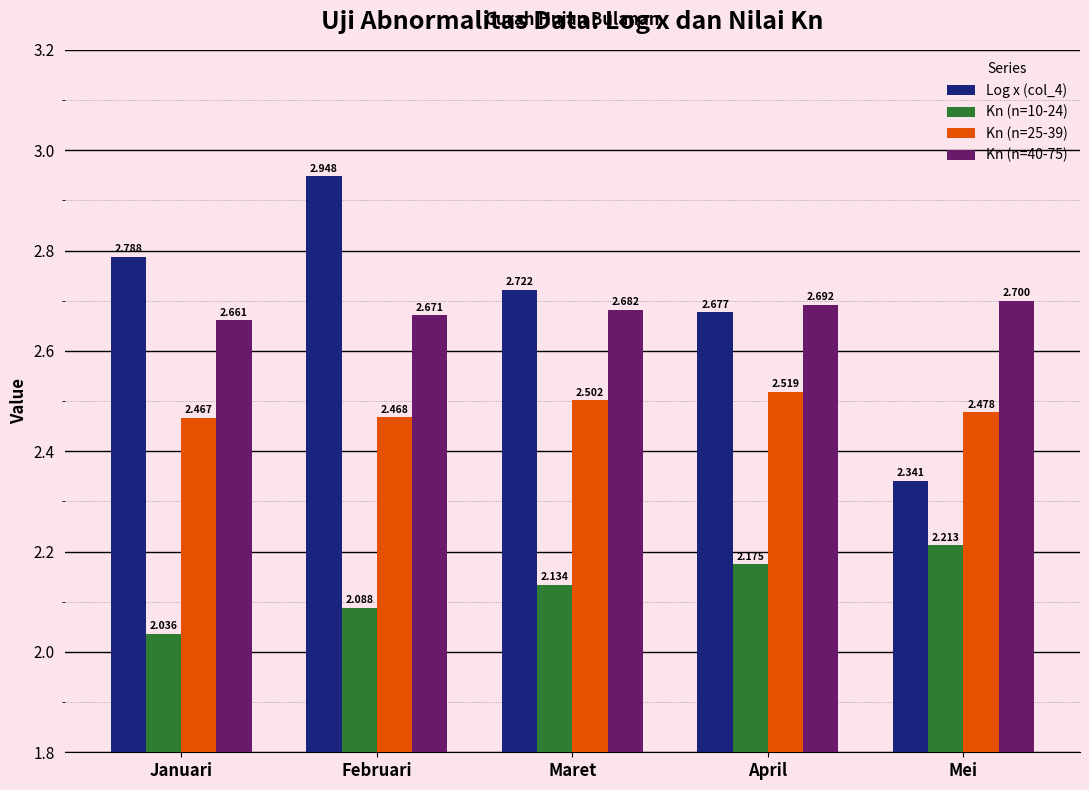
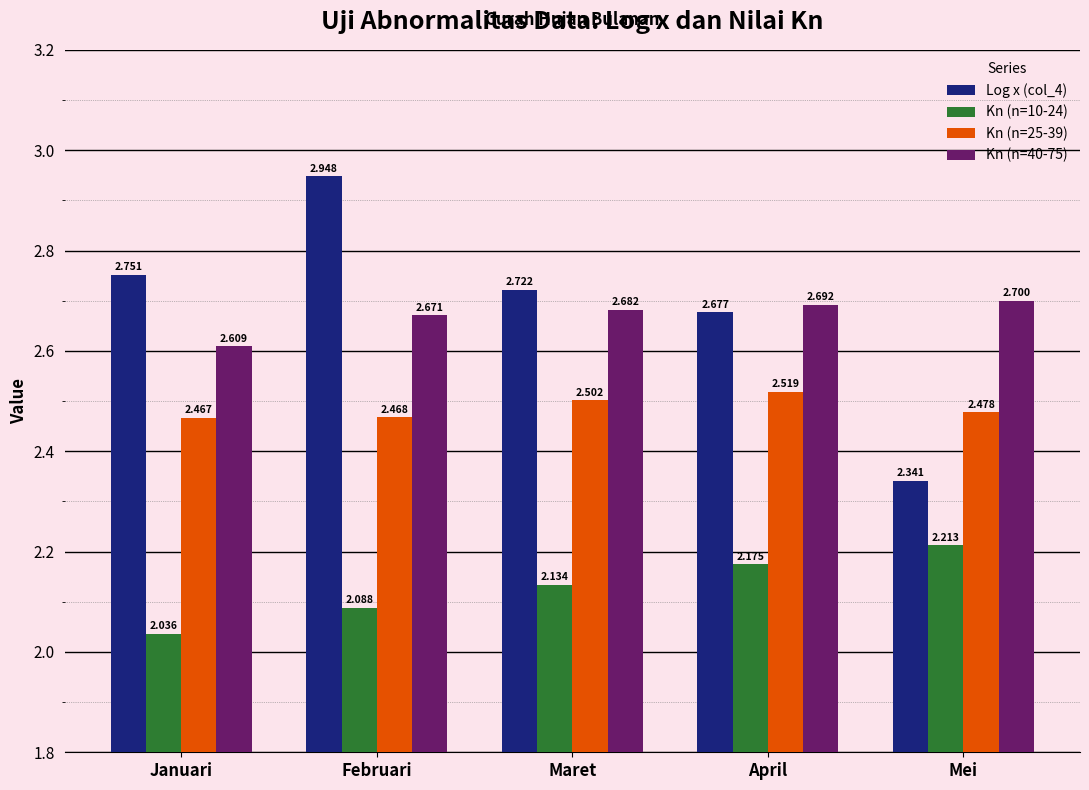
  {
    "Log x (col_4)": {
-     "Januari": 2.788,
+     "Januari": 2.751,
      "Februari": 2.948,
      "Maret": 2.722,
      "April": 2.677,
      "Mei": 2.341
    },
    "Kn (n=10-24)": {
      "Januari": 2.036,
      "Februari": 2.088,
      "Maret": 2.134,
      "April": 2.175,
      "Mei": 2.213
    },
    "Kn (n=25-39)": {
      "Januari": 2.467,
      "Februari": 2.468,
      "Maret": 2.502,
      "April": 2.519,
      "Mei": 2.478
    },
    "Kn (n=40-75)": {
-     "Januari": 2.661,
+     "Januari": 2.609,
      "Februari": 2.671,
      "Maret": 2.682,
      "April": 2.692,
      "Mei": 2.700
    }
  }
